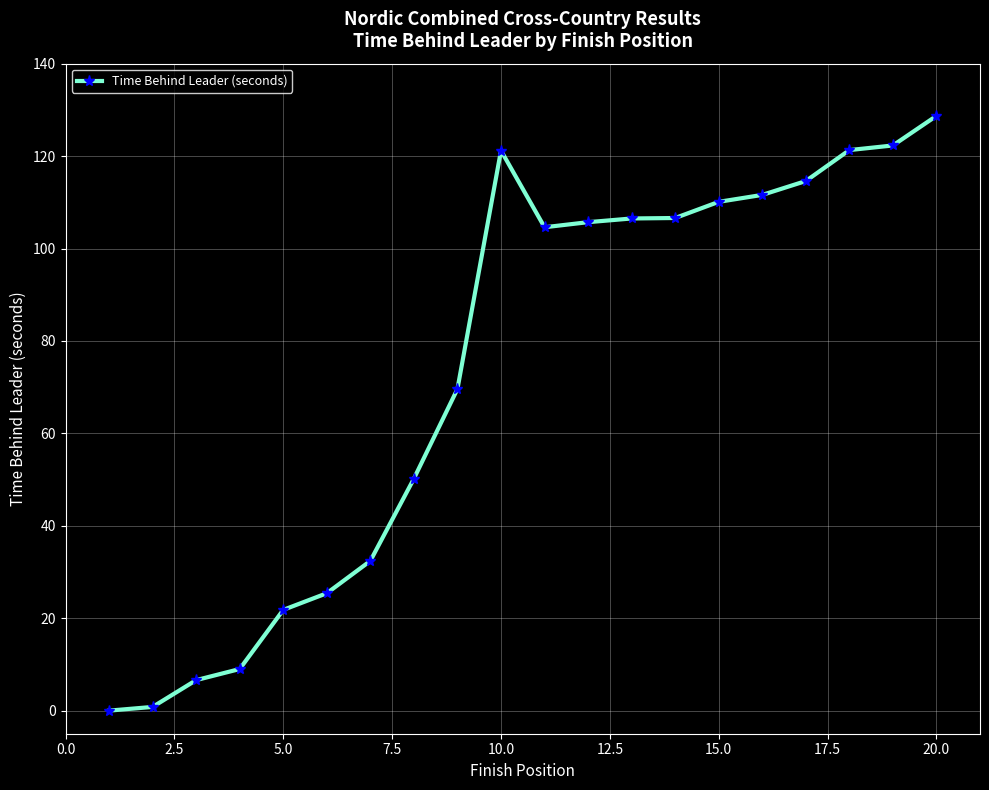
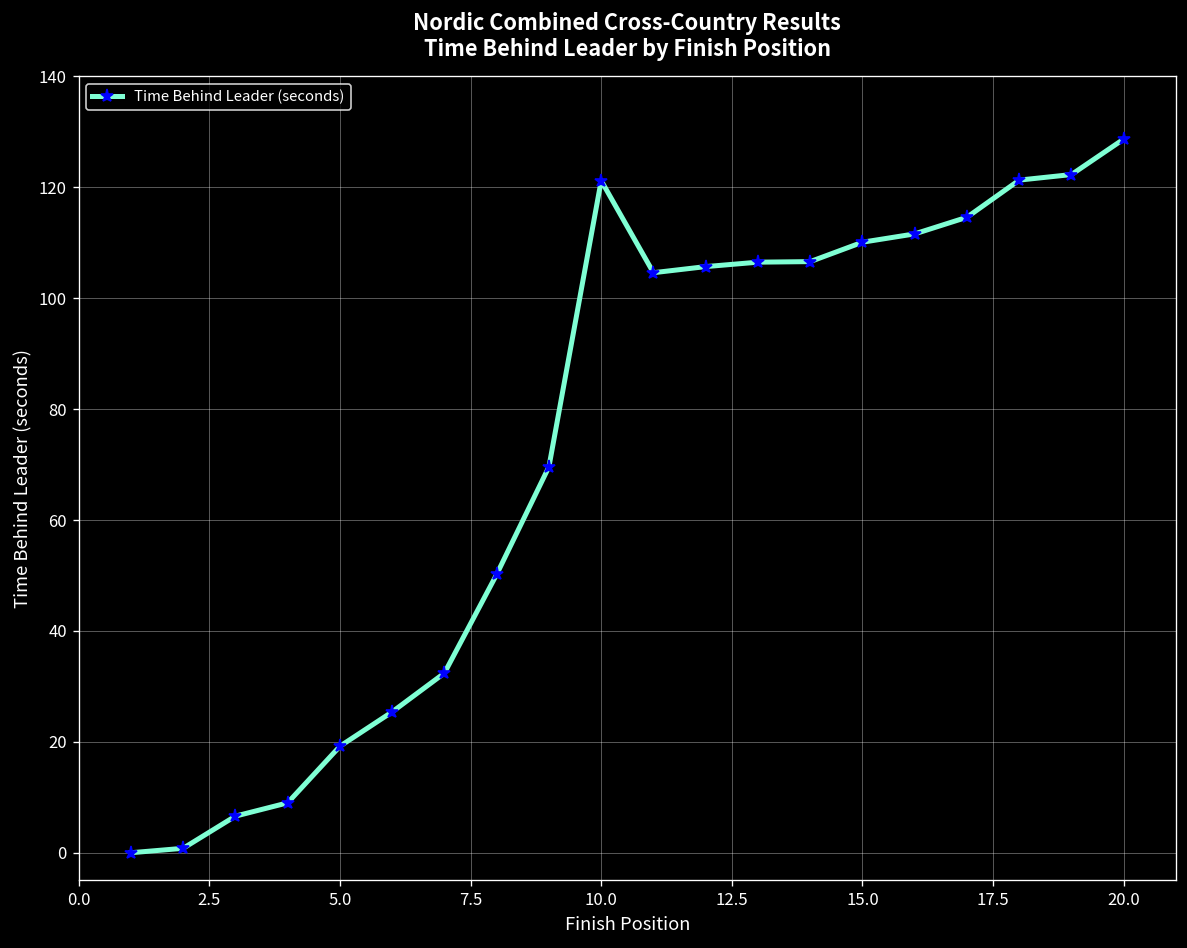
  {
-   "5.0": 22,
+   "5.0": 19,
    "10.0": 121,
    "15.0": 110,
    "20.0": 129
  }
